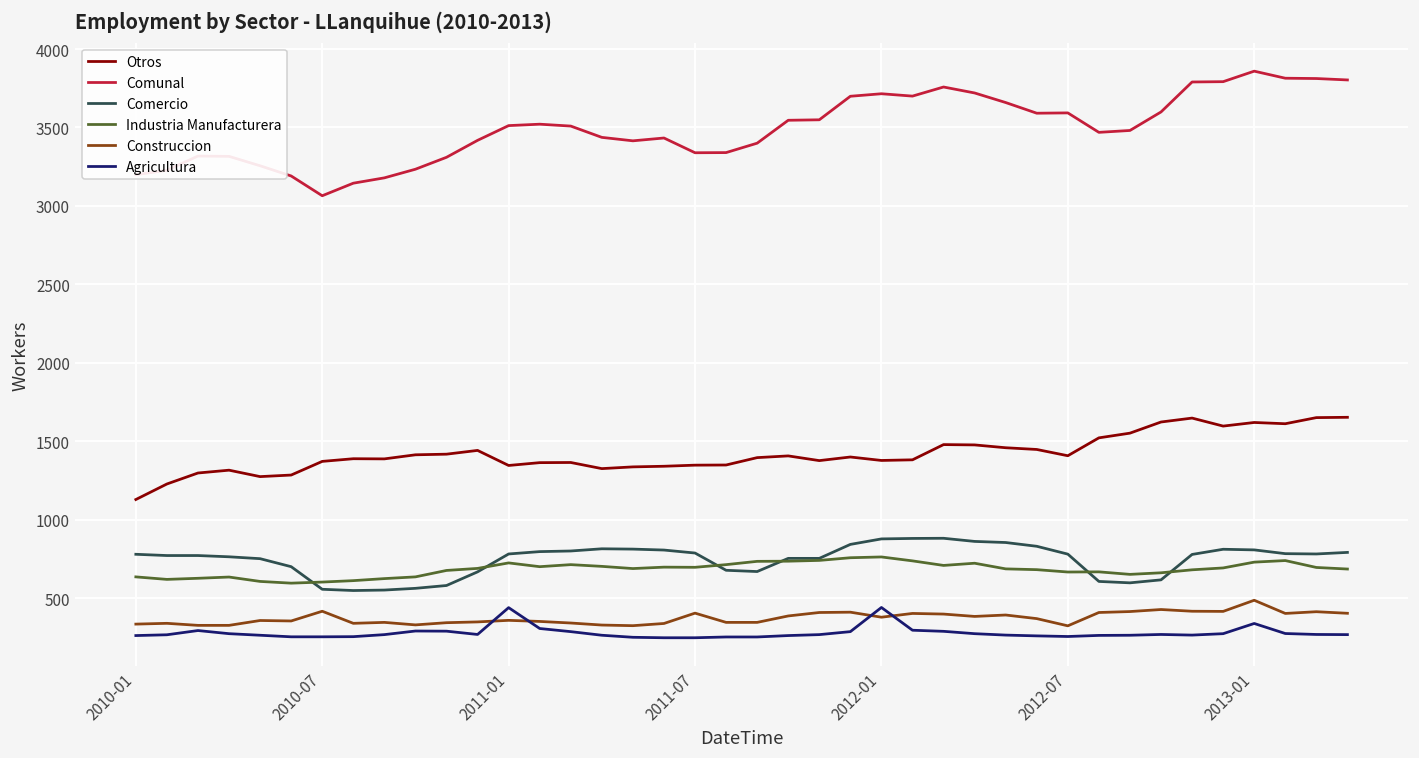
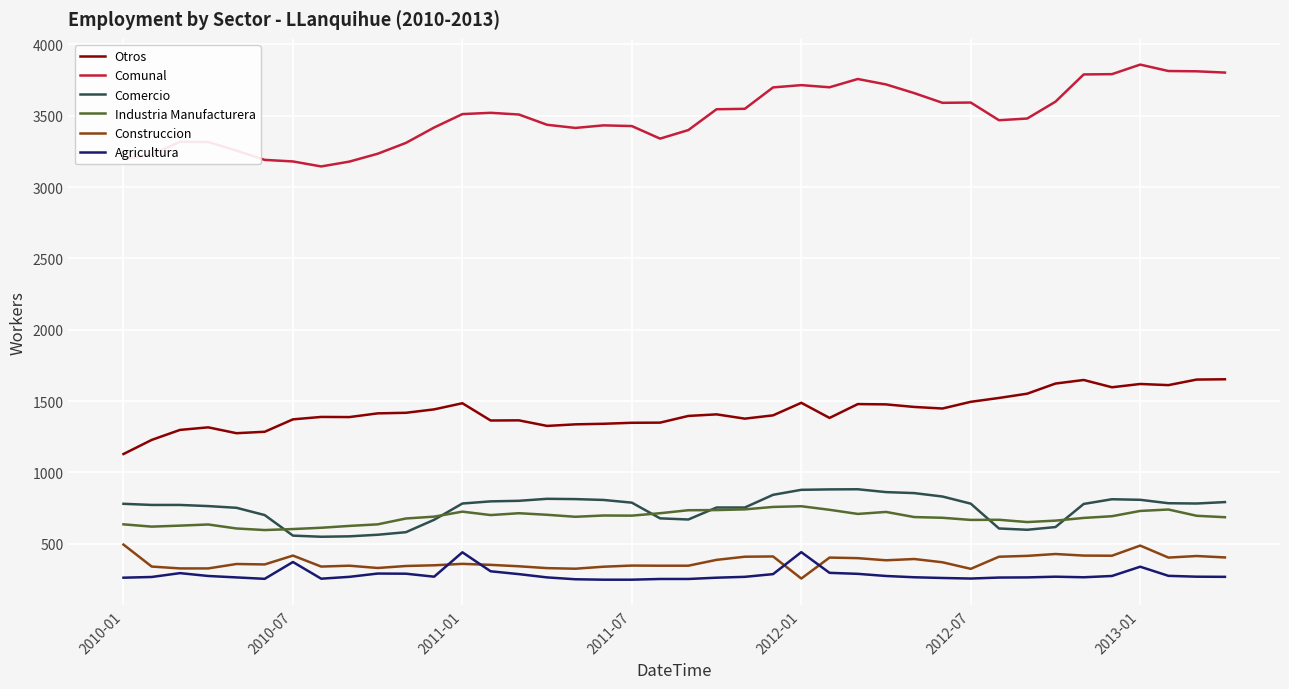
  {
    "Otros": {
      "2010-01": 1130,
      "2010-07": 1370,
-     "2011-01": 1350,
+     "2011-01": 1490,
      "2011-07": 1350,
-     "2012-01": 1380,
-     "2012-07": 1410,
+     "2012-01": 1490,
+     "2012-07": 1500,
      "2013-01": 1620
    },
    "Comunal": {
-     "2010-07": 3070,
+     "2010-07": 3180,
      "2011-01": 3510,
-     "2011-07": 3340,
+     "2011-07": 3430,
      "2012-01": 3720,
      "2012-07": 3590,
      "2013-01": 3860
    },
    "Construccion": {
-     "2010-01": 340,
+     "2010-01": 490,
      "2010-07": 420,
      "2011-01": 360,
-     "2011-07": 410,
-     "2012-01": 380,
+     "2011-07": 350,
+     "2012-01": 260,
      "2012-07": 320,
      "2013-01": 490
    },
    "Agricultura": {
      "2010-01": 260,
-     "2010-07": 250,
+     "2010-07": 370,
      "2011-01": 440,
      "2011-07": 250,
      "2012-01": 440,
      "2012-07": 260,
      "2013-01": 340
    }
  }
